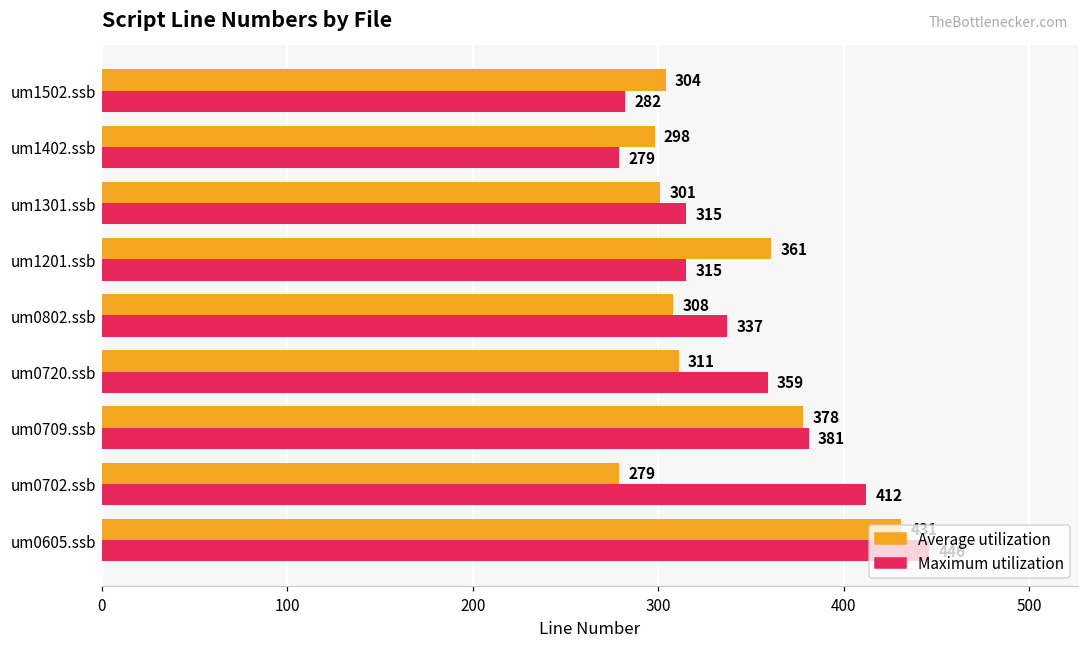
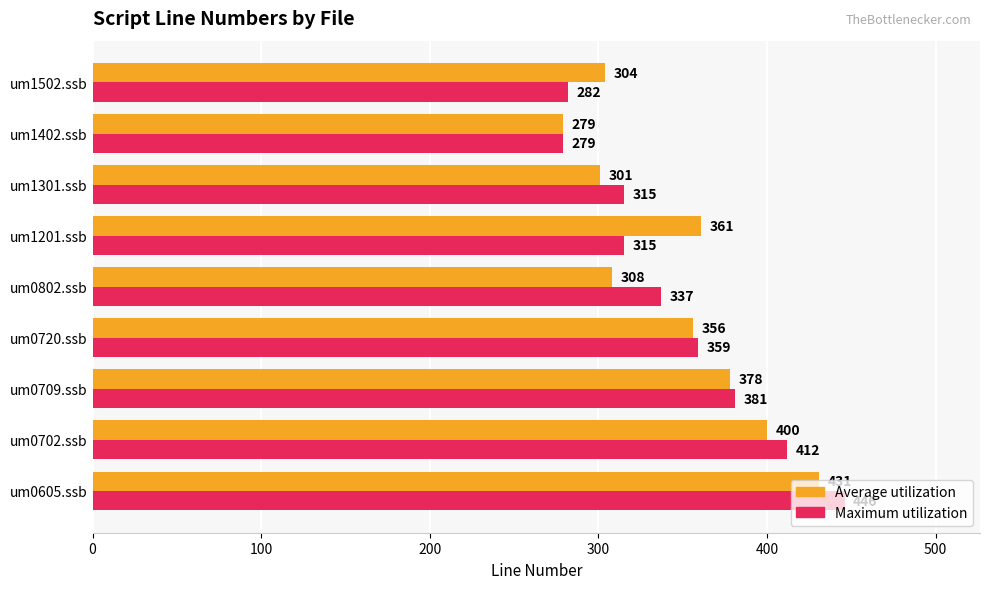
  {
    "Average utilization": {
      "um1502.ssb": 304,
-     "um1402.ssb": 298,
+     "um1402.ssb": 279,
      "um1301.ssb": 301,
      "um1201.ssb": 361,
      "um0802.ssb": 308,
-     "um0720.ssb": 311,
+     "um0720.ssb": 356,
      "um0709.ssb": 378,
-     "um0702.ssb": 279
+     "um0702.ssb": 400
    },
    "Maximum utilization": {
      "um1502.ssb": 282,
      "um1402.ssb": 279,
      "um1301.ssb": 315,
      "um1201.ssb": 315,
      "um0802.ssb": 337,
      "um0720.ssb": 359,
      "um0709.ssb": 381,
      "um0702.ssb": 412
    }
  }
